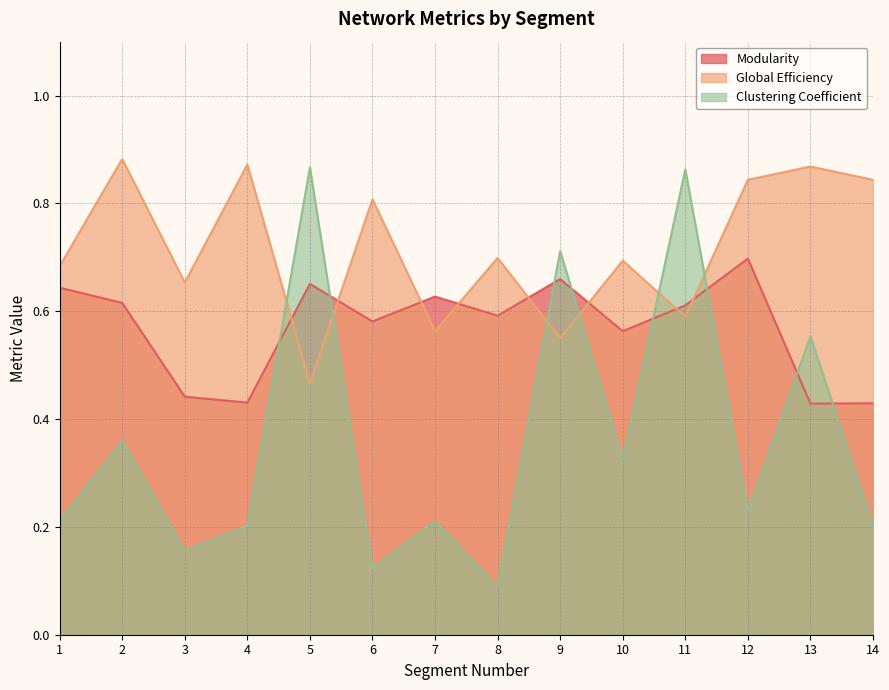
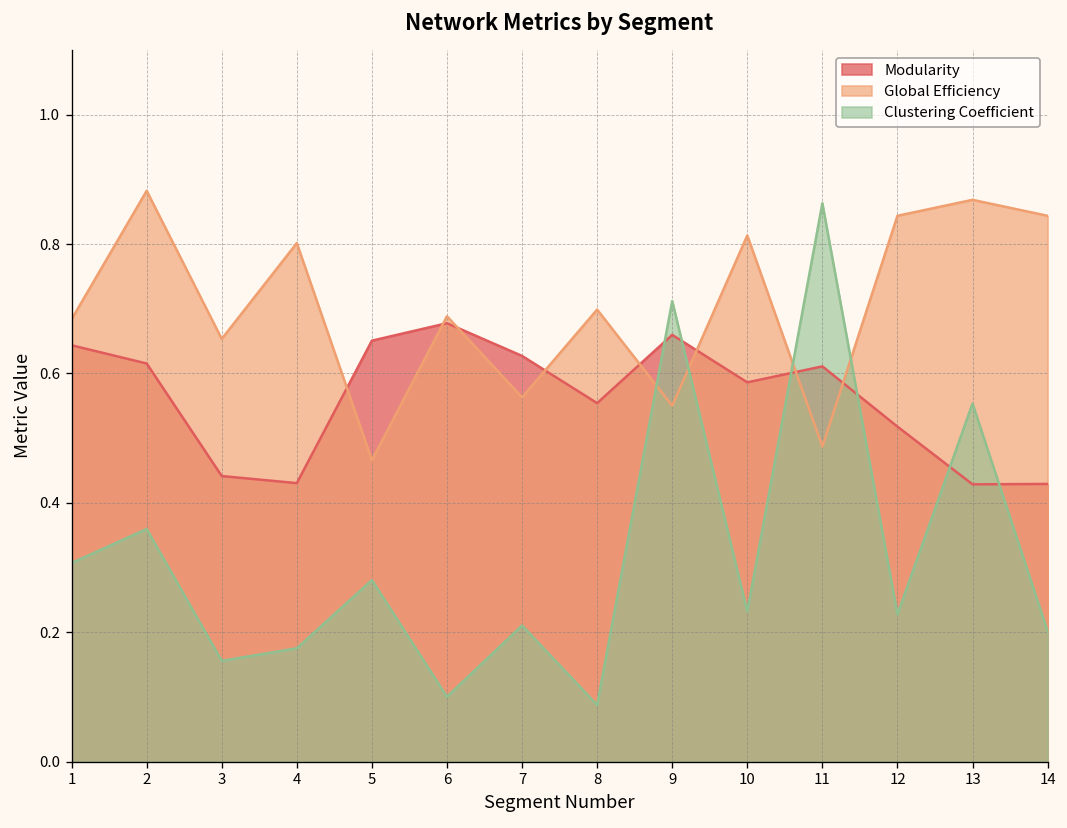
  {
    "Modularity": {
      "1": 0.64,
      "2": 0.62,
      "3": 0.44,
      "4": 0.43,
      "5": 0.65,
-     "6": 0.58,
+     "6": 0.68,
      "7": 0.63,
-     "8": 0.59,
+     "8": 0.55,
      "9": 0.66,
-     "10": 0.56,
+     "10": 0.59,
      "11": 0.61,
-     "12": 0.70,
+     "12": 0.52,
      "13": 0.43,
      "14": 0.43
    },
    "Global Efficiency": {
      "1": 0.68,
      "2": 0.88,
      "3": 0.65,
-     "4": 0.87,
+     "4": 0.80,
      "5": 0.47,
-     "6": 0.81,
+     "6": 0.69,
      "7": 0.56,
      "8": 0.70,
      "9": 0.55,
-     "10": 0.69,
-     "11": 0.59,
+     "10": 0.81,
+     "11": 0.49,
      "12": 0.84,
      "13": 0.87,
      "14": 0.84
    },
    "Clustering Coefficient": {
-     "1": 0.21,
+     "1": 0.31,
      "2": 0.36,
      "3": 0.16,
-     "4": 0.20,
-     "5": 0.87,
-     "6": 0.12,
+     "4": 0.18,
+     "5": 0.28,
+     "6": 0.10,
      "7": 0.21,
      "8": 0.09,
      "9": 0.71,
-     "10": 0.32,
+     "10": 0.23,
      "11": 0.86,
      "12": 0.23,
      "13": 0.55,
      "14": 0.20
    }
  }
